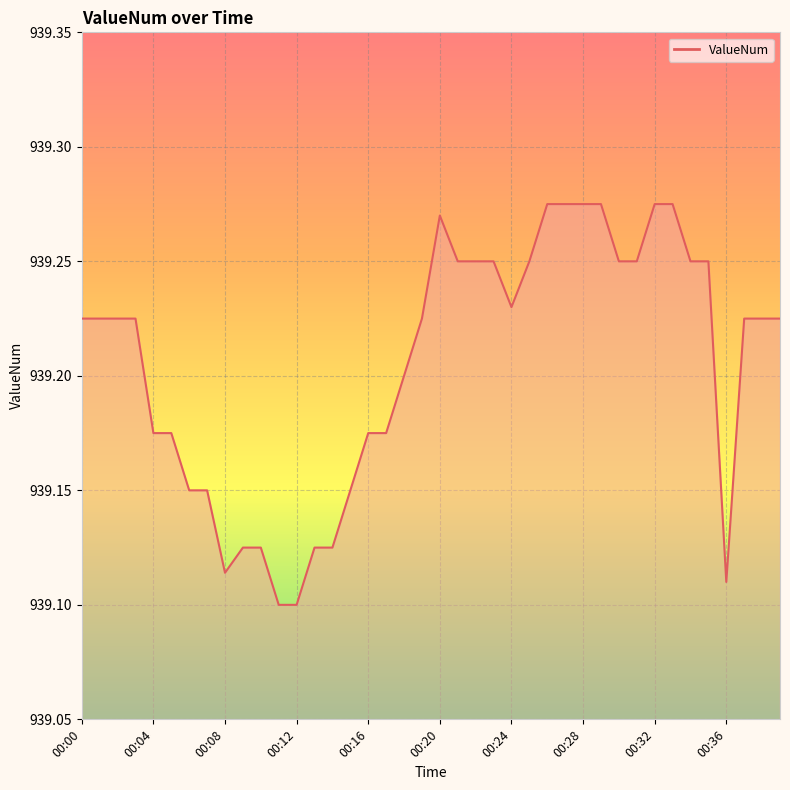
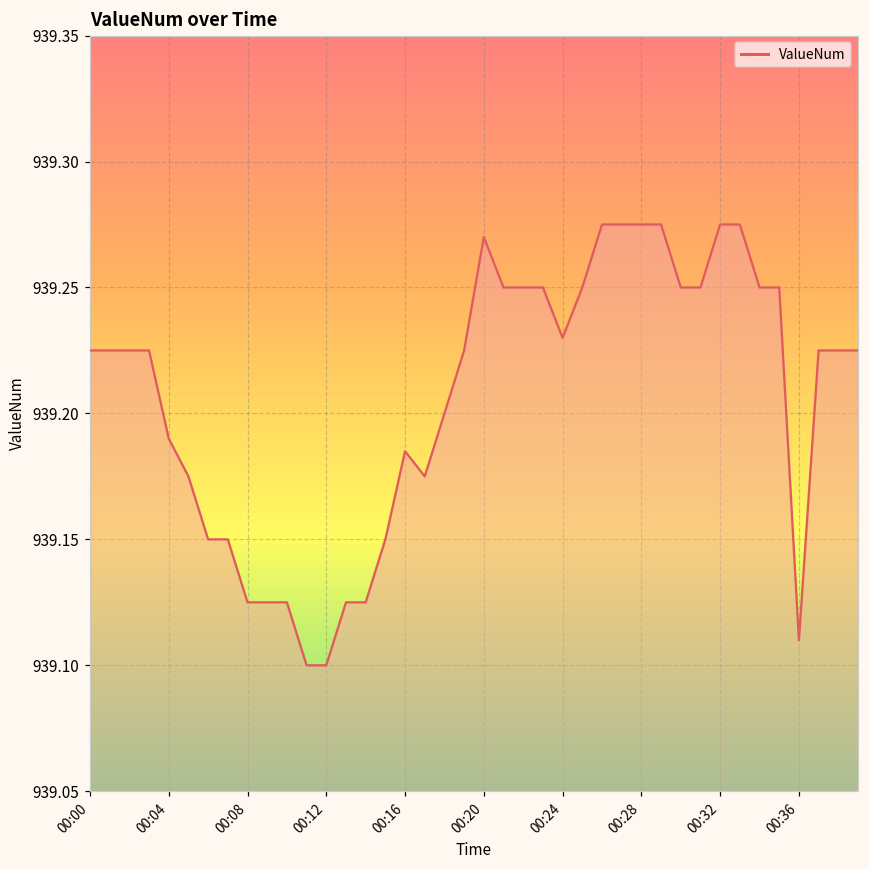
  {
    "00:00": 939.225,
-   "00:04": 939.175,
-   "00:08": 939.114,
+   "00:04": 939.190,
+   "00:08": 939.125,
    "00:12": 939.100,
-   "00:16": 939.175,
+   "00:16": 939.185,
    "00:20": 939.270,
    "00:24": 939.230,
    "00:28": 939.275,
    "00:32": 939.275,
    "00:36": 939.110
  }
